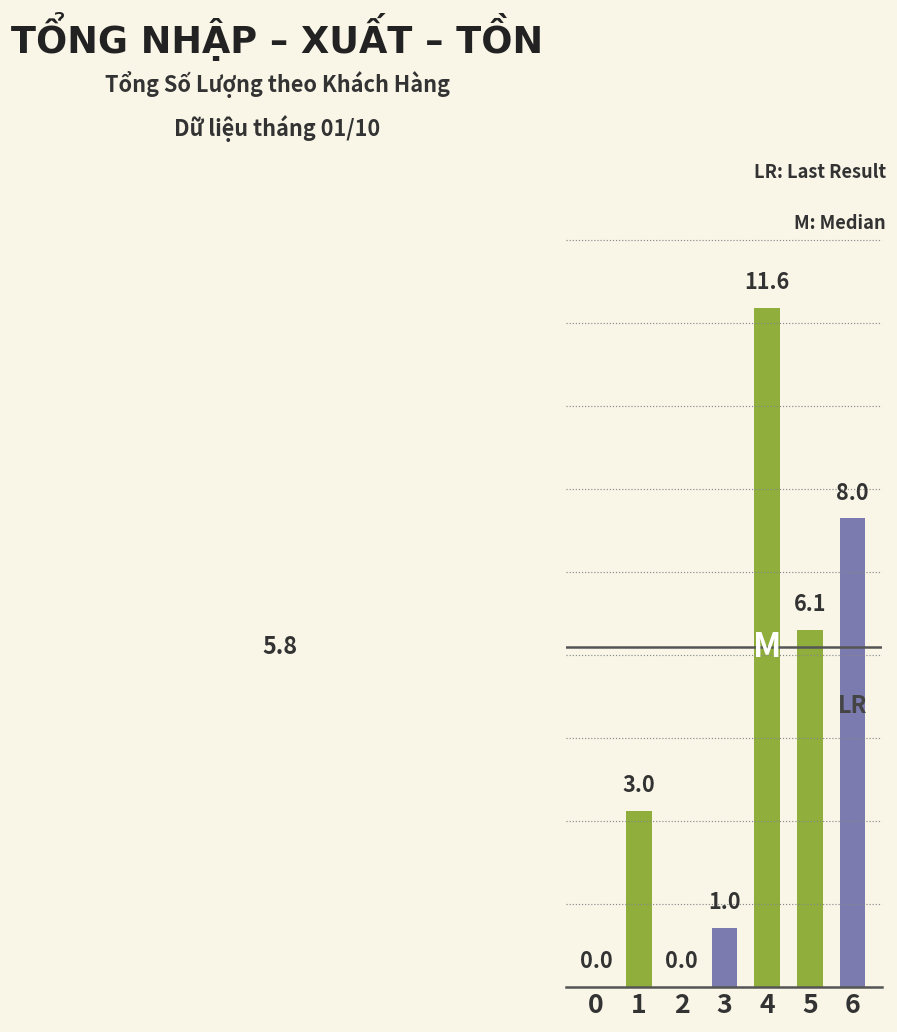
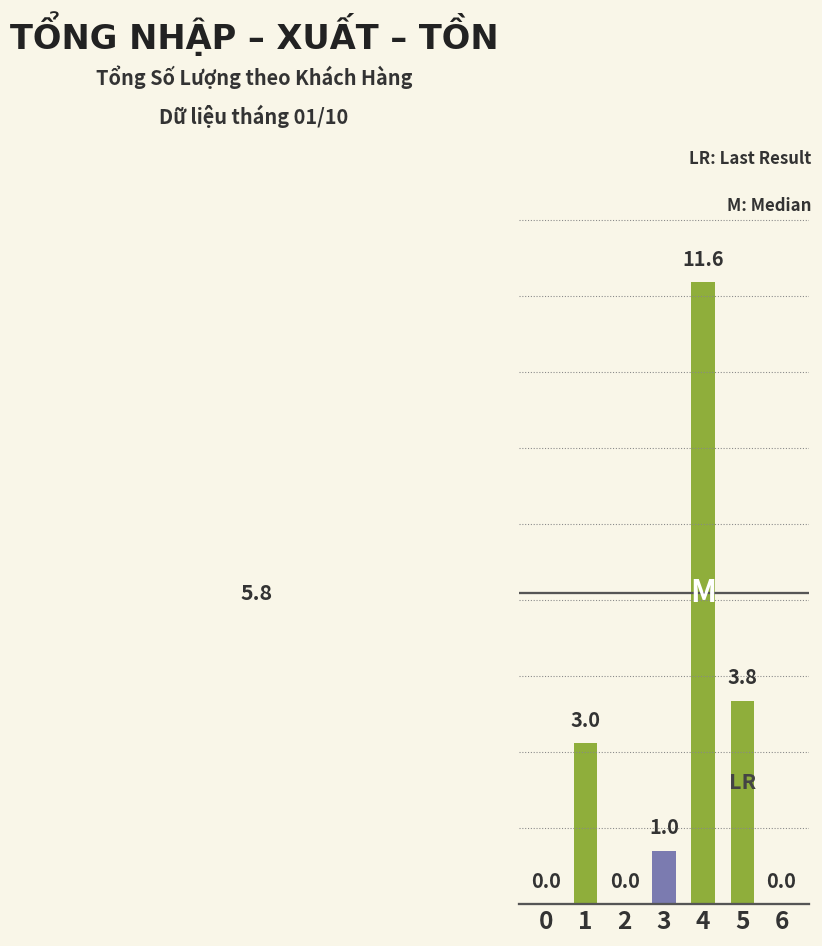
  {
    "0": 0.0,
    "1": 3.0,
    "2": 0.0,
    "3": 1.0,
    "4": 11.6,
-   "5": 6.1,
-   "6": 8.0
+   "5": 3.8,
+   "6": 0.0
  }
